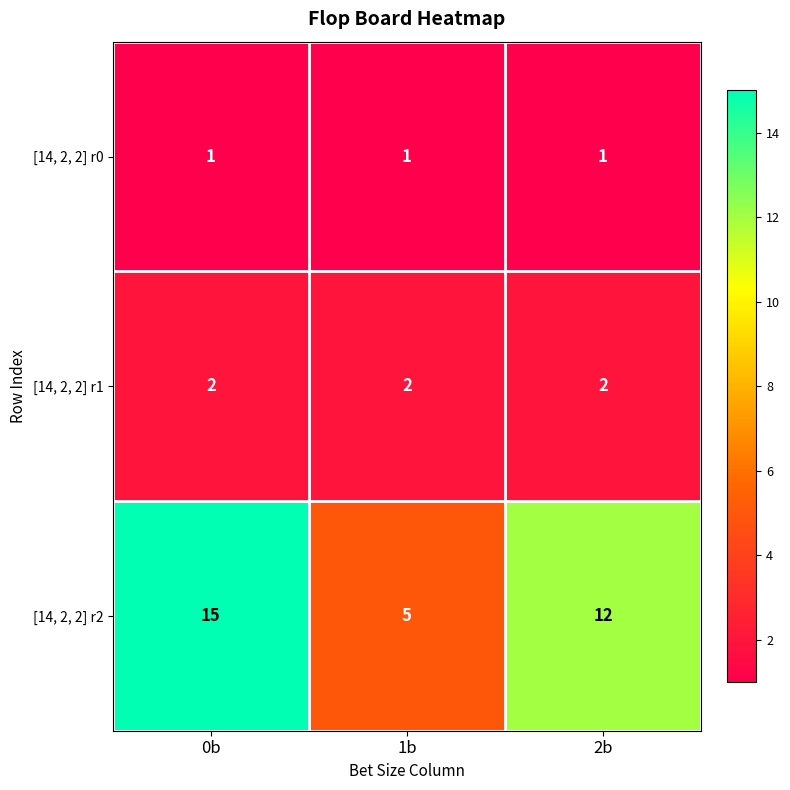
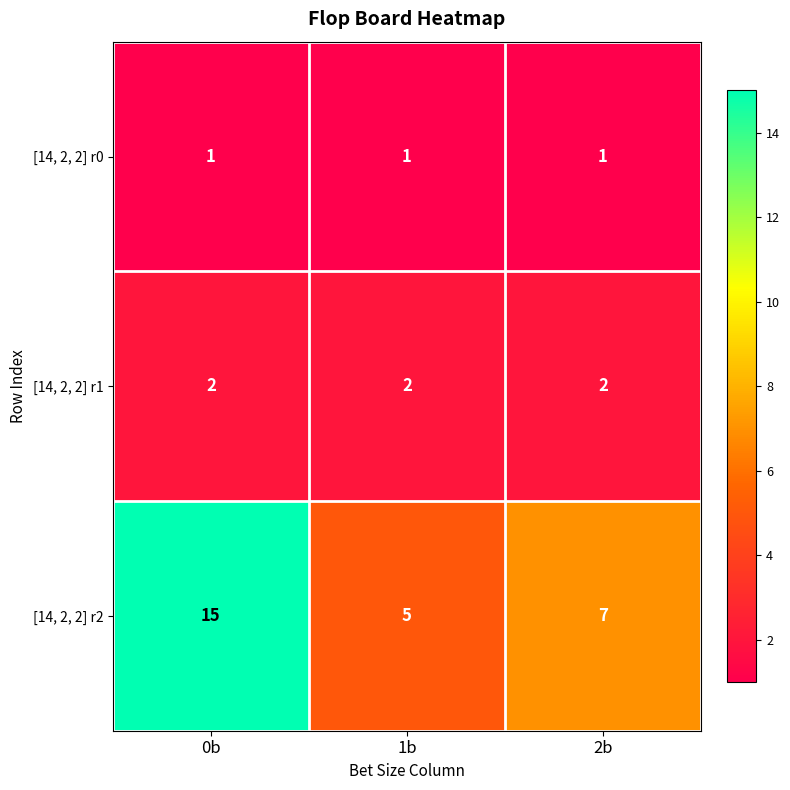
  {
    "[14, 2, 2] r0": {
      "0b": 1,
      "1b": 1,
      "2b": 1
    },
    "[14, 2, 2] r1": {
      "0b": 2,
      "1b": 2,
      "2b": 2
    },
    "[14, 2, 2] r2": {
      "0b": 15,
      "1b": 5,
-     "2b": 12
+     "2b": 7
    }
  }
